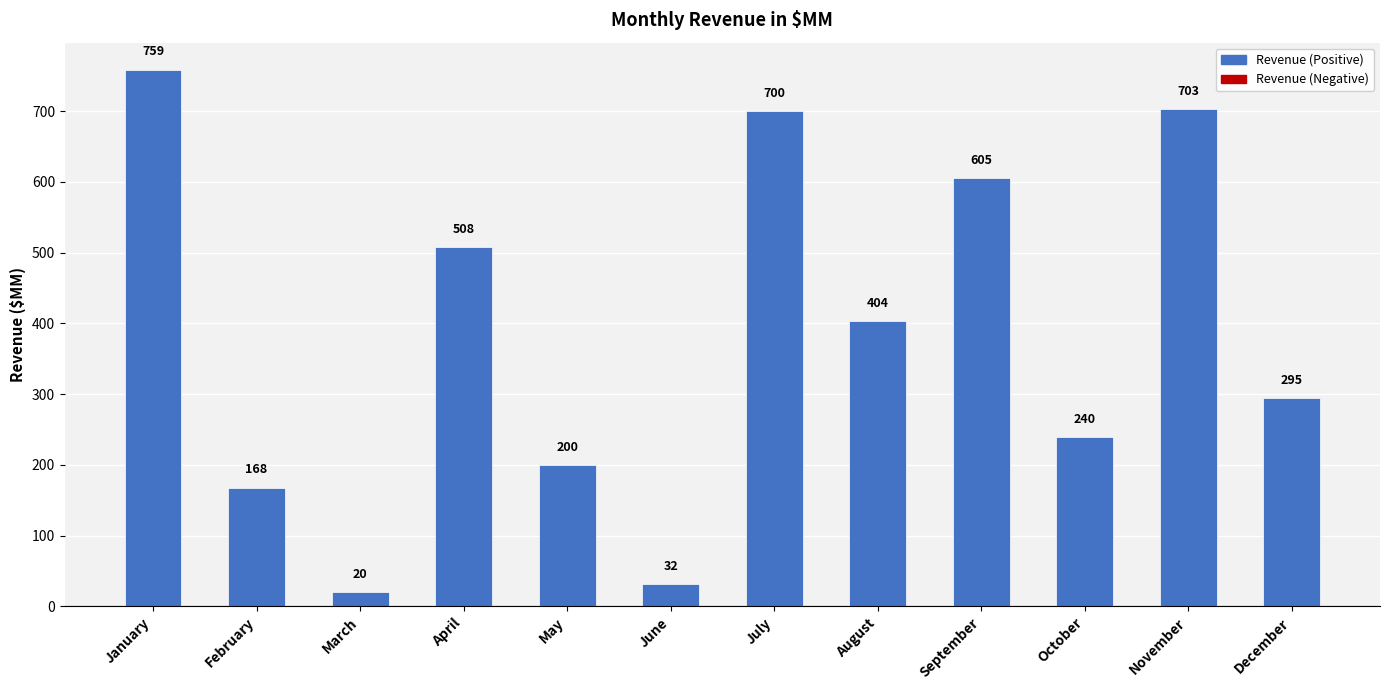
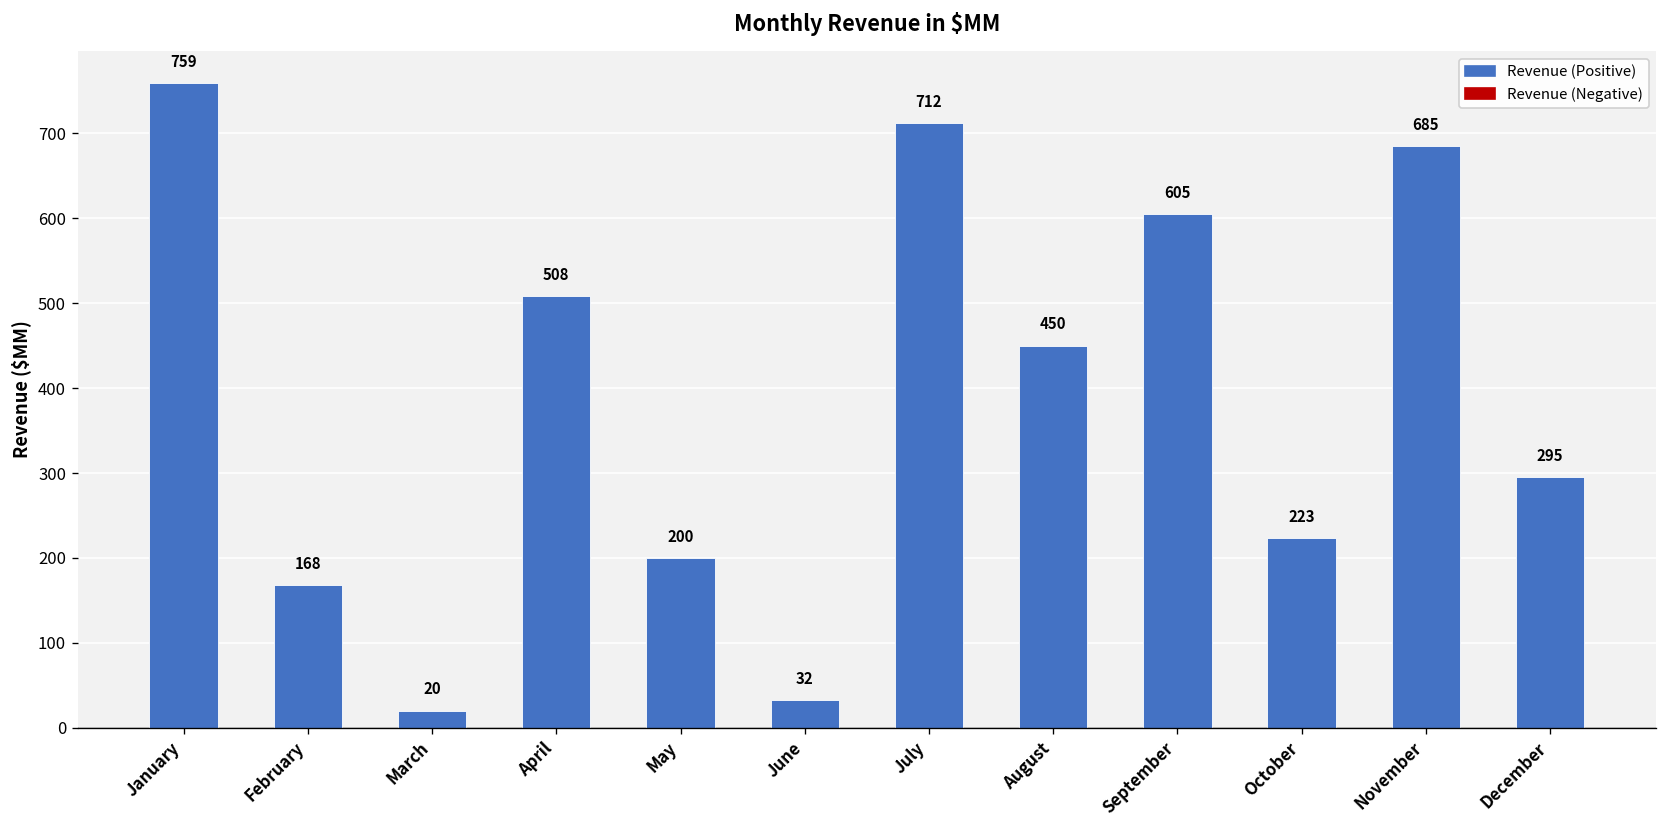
  {
    "January": 759,
    "February": 168,
    "March": 20,
    "April": 508,
    "May": 200,
    "June": 32,
-   "July": 700,
-   "August": 404,
+   "July": 712,
+   "August": 450,
    "September": 605,
-   "October": 240,
-   "November": 703,
+   "October": 223,
+   "November": 685,
    "December": 295
  }
